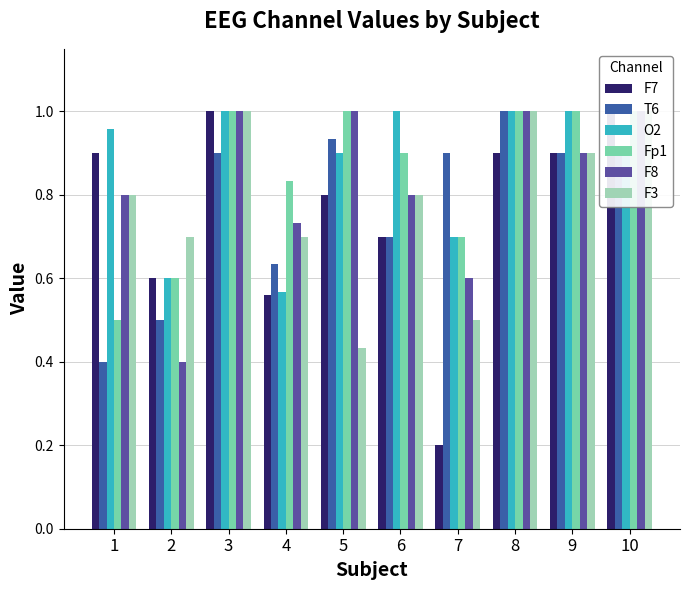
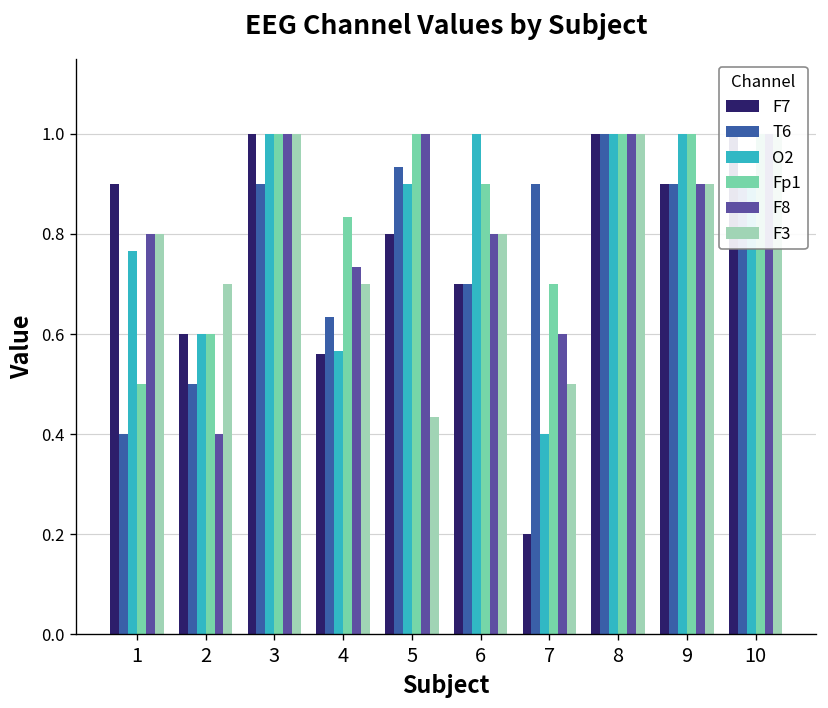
  {
    "F7": {
      "1": 0.9,
      "2": 0.6,
      "3": 1.0,
      "4": 0.56,
      "5": 0.8,
      "6": 0.7,
      "7": 0.2,
-     "8": 0.9,
+     "8": 1.0,
      "9": 0.9
    },
    "O2": {
-     "1": 0.96,
+     "1": 0.77,
      "2": 0.60,
      "3": 1.00,
      "4": 0.57,
      "5": 0.90,
      "6": 1.00,
-     "7": 0.7,
+     "7": 0.4,
      "8": 1.00,
      "9": 1.00
    }
  }
